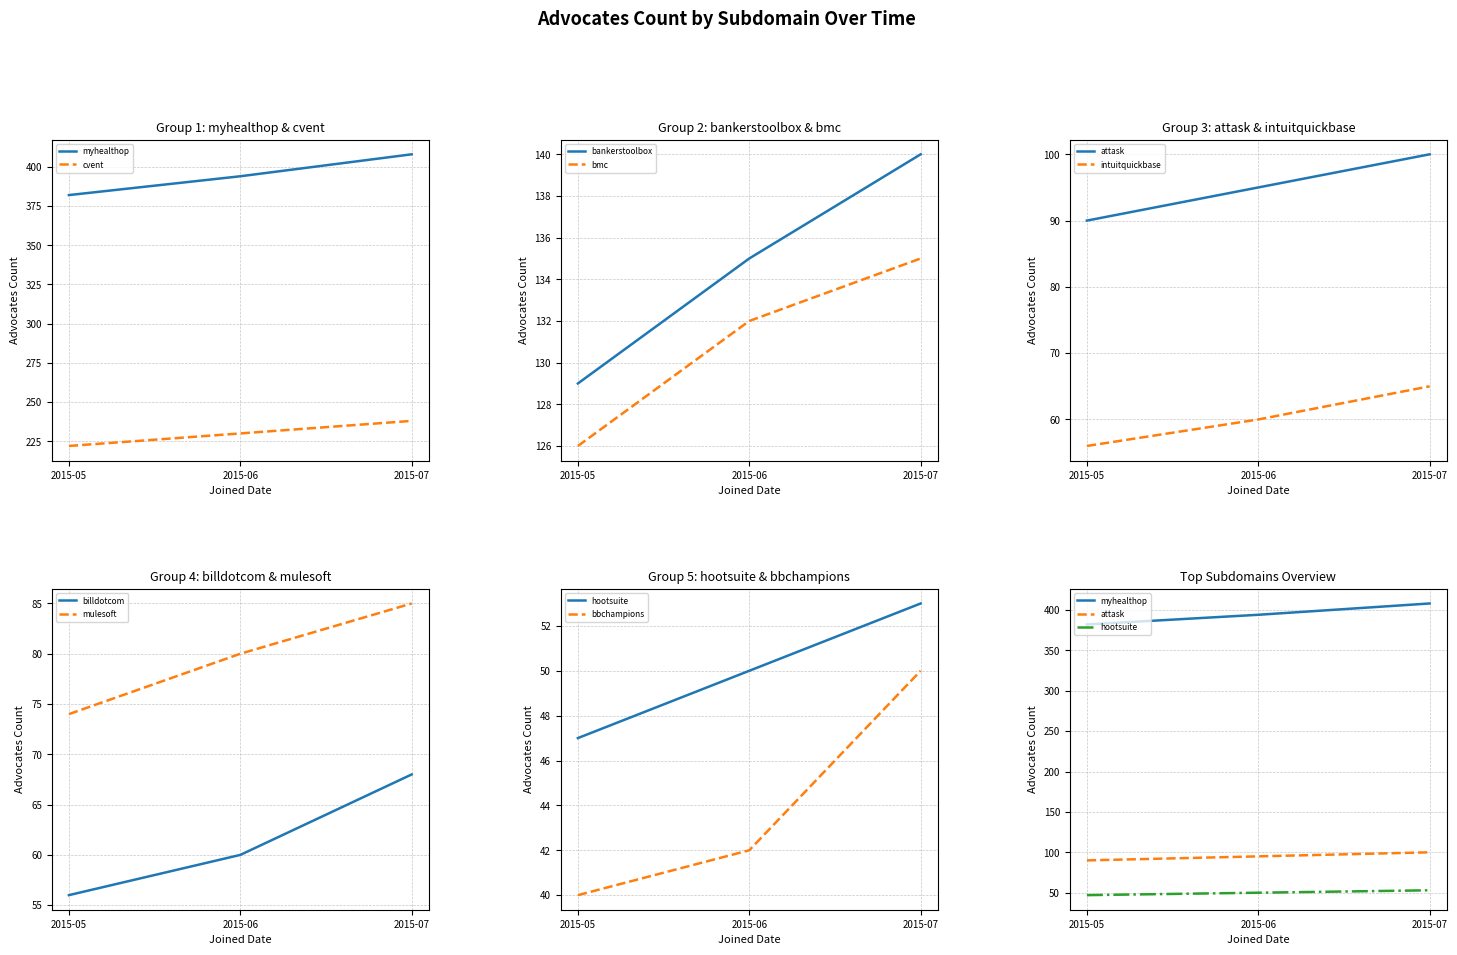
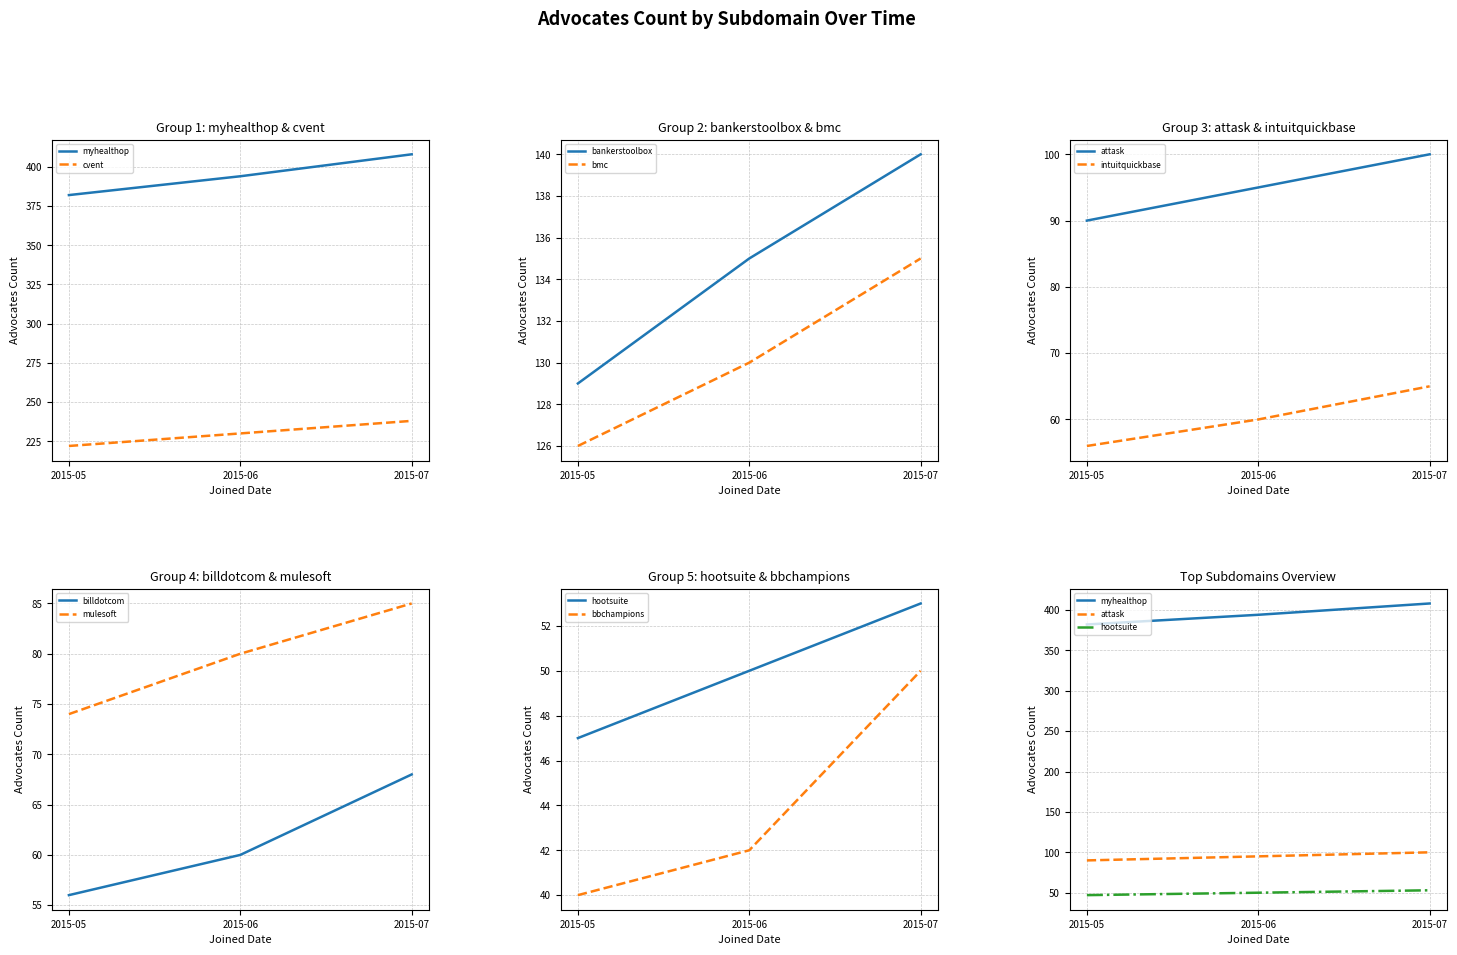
  {
    "Group 1: myhealthop & cvent": {
      "myhealthop": {
        "2015-05": 382,
        "2015-06": 394,
        "2015-07": 408
      },
      "cvent": {
        "2015-05": 222,
        "2015-06": 230,
        "2015-07": 238
      }
    },
    "Group 2: bankerstoolbox & bmc": {
      "bankerstoolbox": {
        "2015-05": 129,
        "2015-06": 135,
        "2015-07": 140
      },
      "bmc": {
        "2015-05": 126,
-       "2015-06": 132,
+       "2015-06": 130,
        "2015-07": 135
      }
    },
    "Group 3: attask & intuitquickbase": {
      "intuitquickbase": {
        "2015-05": 56,
        "2015-06": 60,
        "2015-07": 65
      }
    },
    "Group 4: billdotcom & mulesoft": {
      "billdotcom": {
        "2015-05": 56.0,
        "2015-06": 60.0,
        "2015-07": 68.0
      },
      "mulesoft": {
        "2015-05": 74.0,
        "2015-06": 80.0,
        "2015-07": 85.0
      }
    },
    "Group 5: hootsuite & bbchampions": {
      "bbchampions": {
        "2015-05": 40.0,
        "2015-06": 42.0,
        "2015-07": 50.0
      }
    },
    "Top Subdomains Overview": {
      "myhealthop": {
        "2015-06": 390,
        "2015-07": 410
      },
      "attask": {
        "2015-05": 90,
        "2015-06": 100,
        "2015-07": 100
      },
      "hootsuite": {
        "2015-05": 50,
        "2015-06": 50,
        "2015-07": 50
      }
    }
  }
